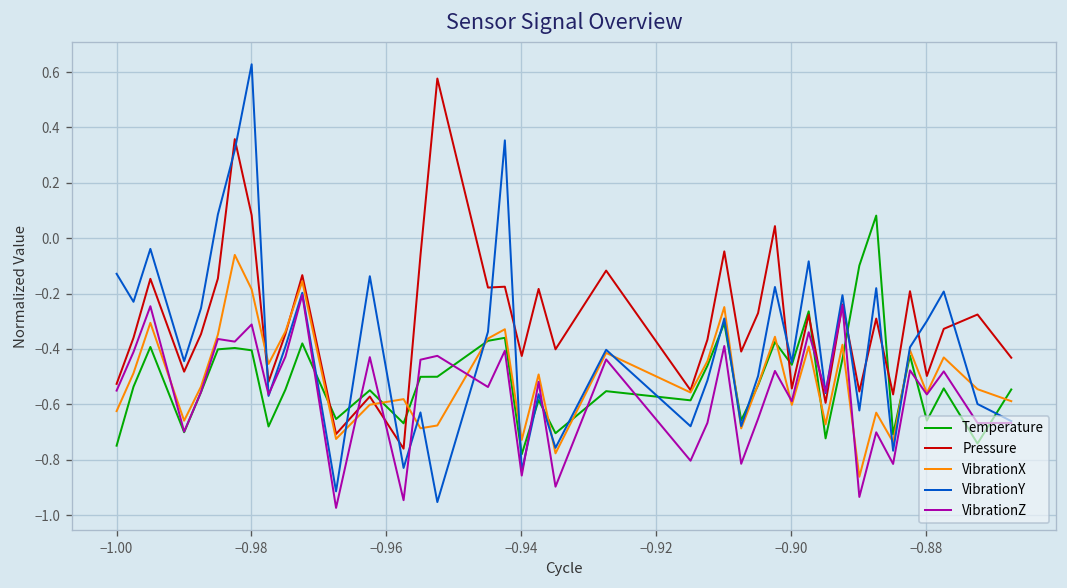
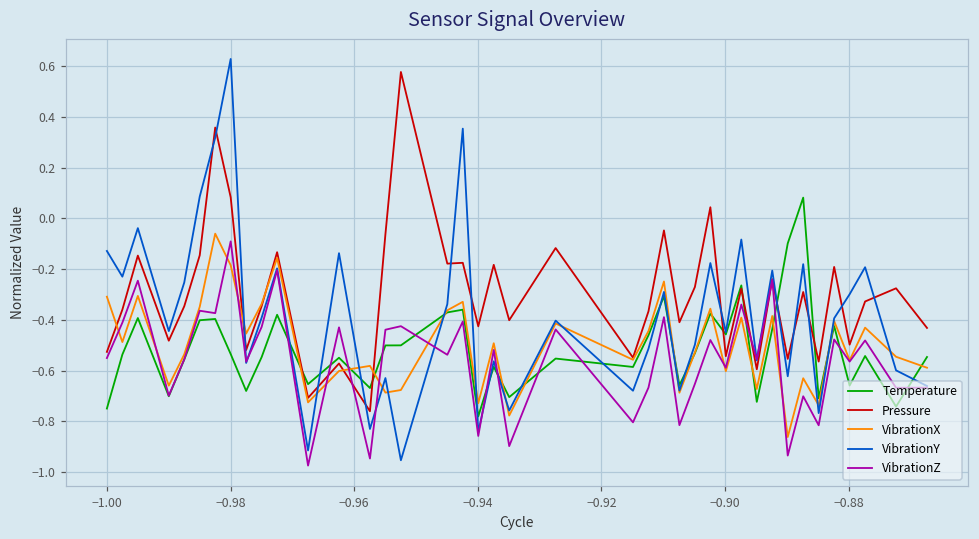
  {
    "Temperature": {
      "−1.00": -0.75,
-     "−0.98": -0.41
+     "−0.98": -0.53
    },
    "Pressure": {
      "−1.00": -0.53,
      "−0.98": 0.08
    },
    "VibrationX": {
-     "−1.00": -0.62,
+     "−1.00": -0.31,
      "−0.98": -0.18
    },
    "VibrationY": {
      "−1.00": -0.13,
      "−0.98": 0.63
    },
    "VibrationZ": {
      "−1.00": -0.55,
-     "−0.98": -0.31
+     "−0.98": -0.09
    }
  }
